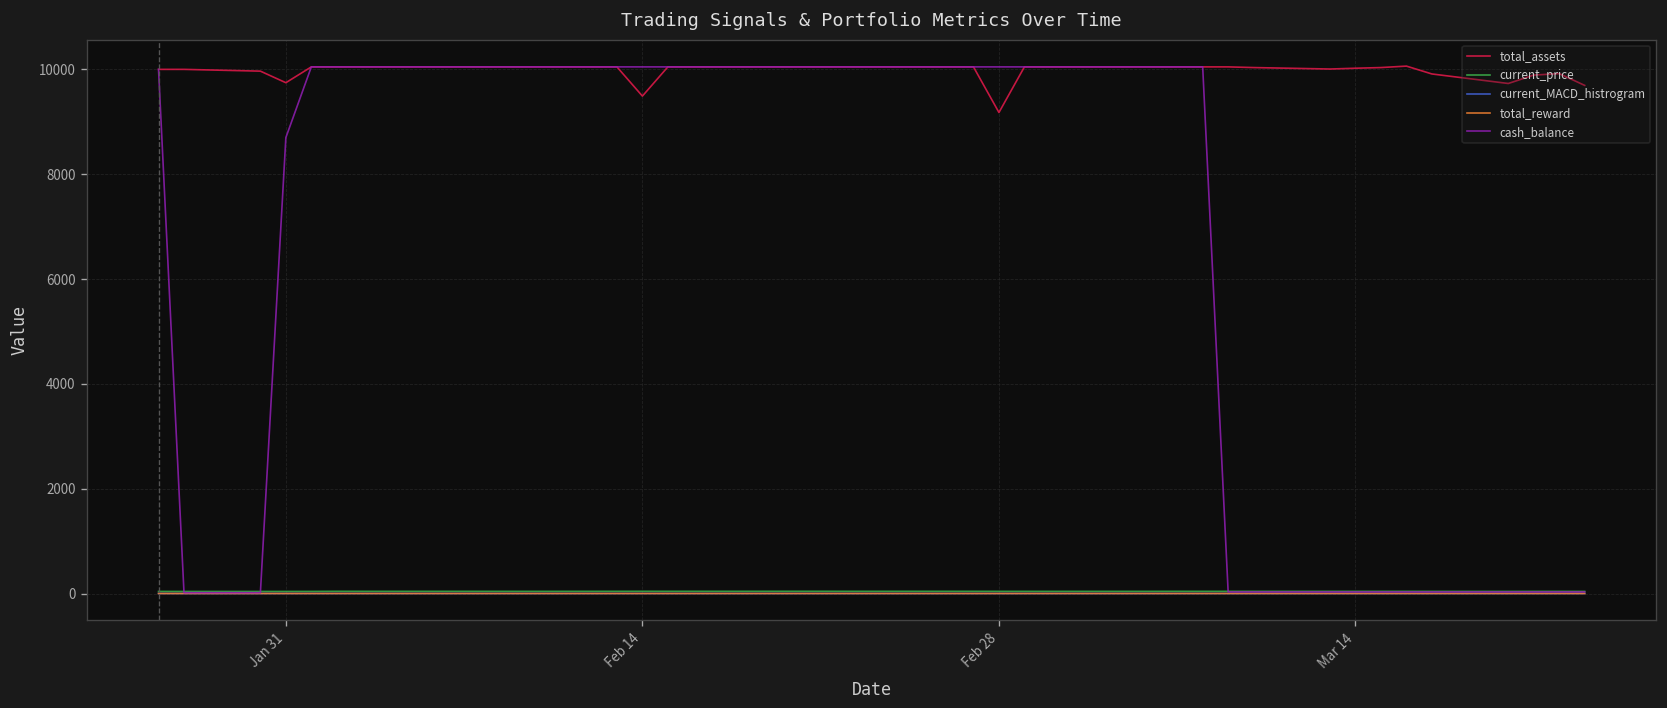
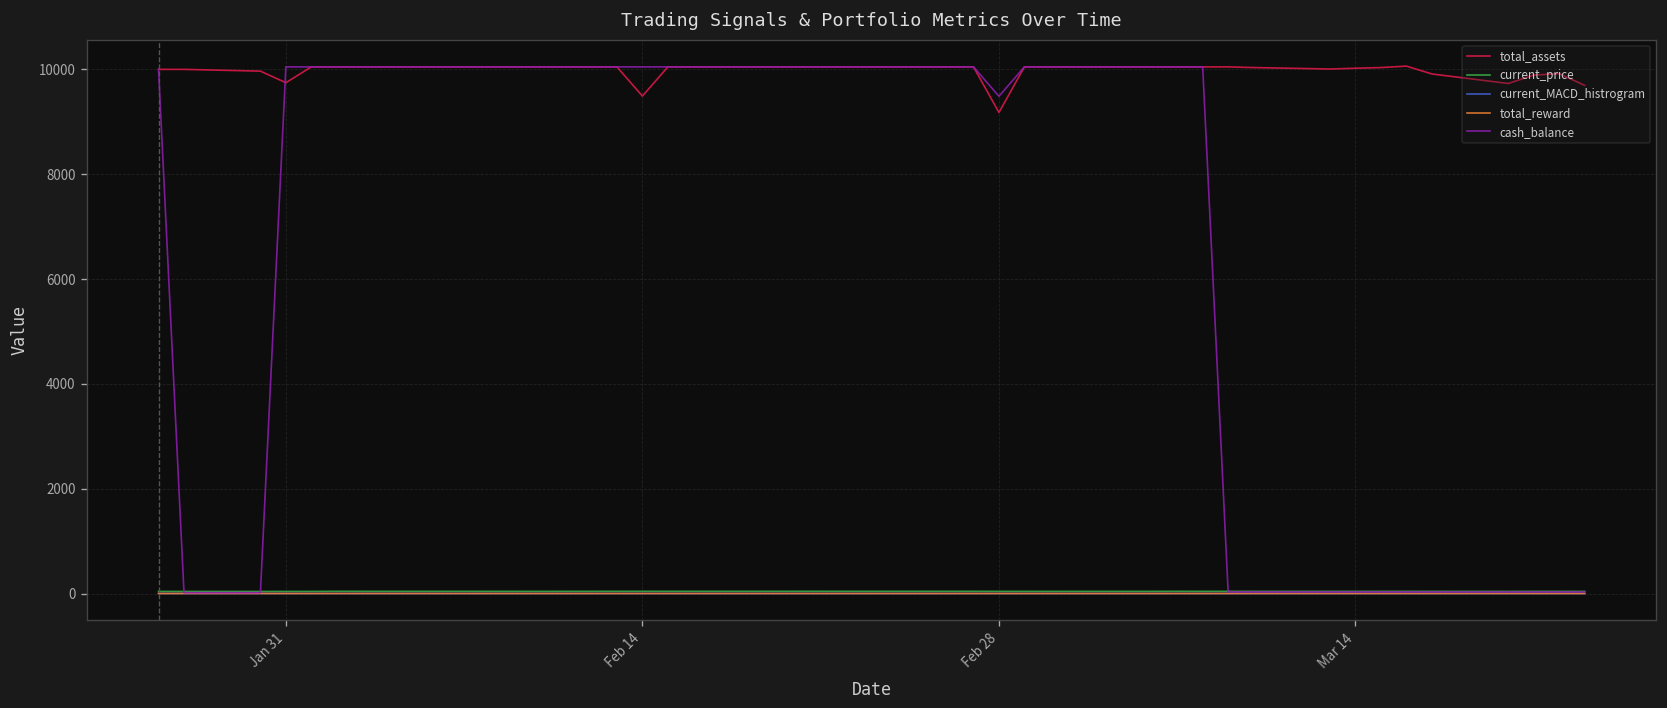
  {
    "total_assets": {
      "Jan 31": 9700,
      "Feb 14": 9500,
      "Feb 28": 9200,
      "Mar 14": 10000
    },
    "cash_balance": {
-     "Jan 31": 8700,
+     "Jan 31": 10000,
      "Feb 14": 10000,
-     "Feb 28": 10000
+     "Feb 28": 9500
    }
  }
